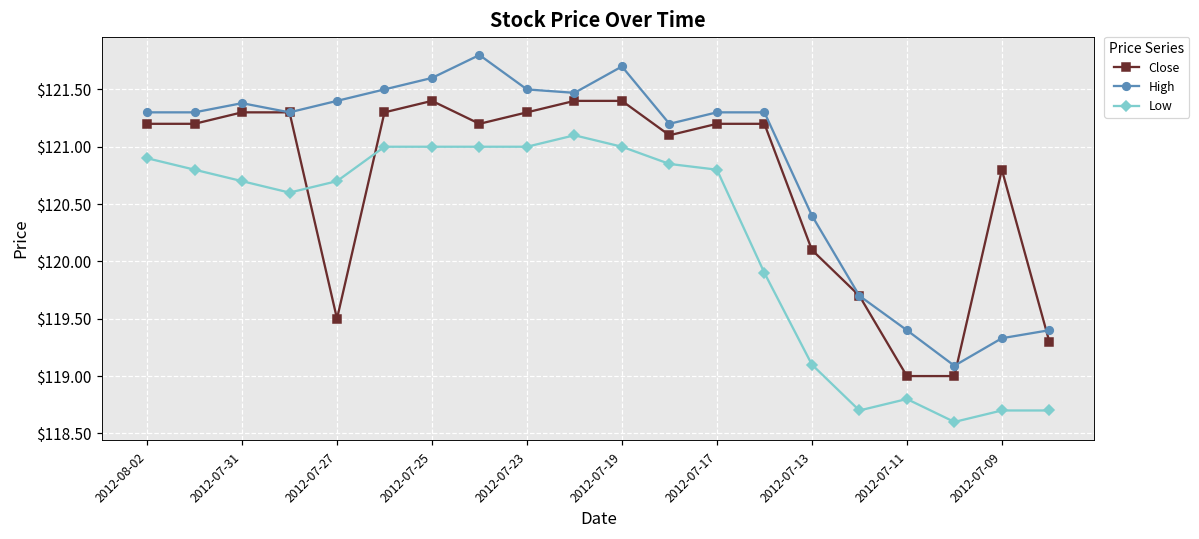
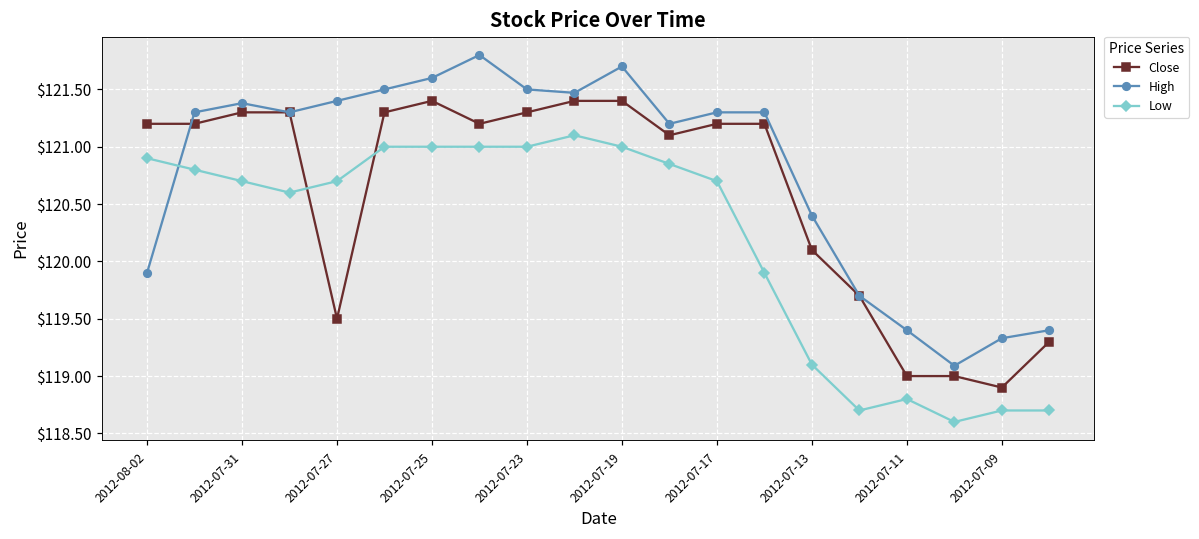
  {
    "Close": {
      "2012-08-02": "$121.2",
      "2012-07-31": "$121.3",
      "2012-07-27": "$119.5",
      "2012-07-25": "$121.4",
      "2012-07-23": "$121.3",
      "2012-07-19": "$121.4",
      "2012-07-17": "$121.2",
      "2012-07-13": "$120.1",
      "2012-07-11": "$119.0",
-     "2012-07-09": "$120.8"
+     "2012-07-09": "$118.9"
    },
    "High": {
-     "2012-08-02": "$121.3",
+     "2012-08-02": "$119.9",
      "2012-07-31": "$121.4",
      "2012-07-27": "$121.4",
      "2012-07-25": "$121.6",
      "2012-07-23": "$121.5",
      "2012-07-19": "$121.7",
      "2012-07-17": "$121.3",
      "2012-07-13": "$120.4",
      "2012-07-11": "$119.4",
      "2012-07-09": "$119.33"
    },
    "Low": {
      "2012-08-02": "$120.9",
      "2012-07-31": "$120.7",
      "2012-07-27": "$120.7",
      "2012-07-25": "$121.0",
      "2012-07-23": "$121.0",
      "2012-07-19": "$121.0",
-     "2012-07-17": "$120.8",
+     "2012-07-17": "$120.7",
      "2012-07-13": "$119.1",
      "2012-07-11": "$118.8",
      "2012-07-09": "$118.7"
    }
  }
